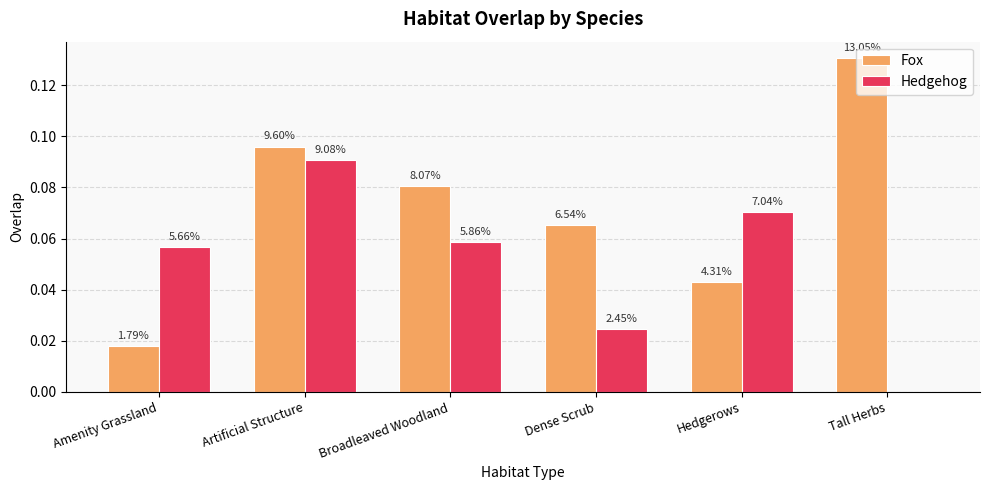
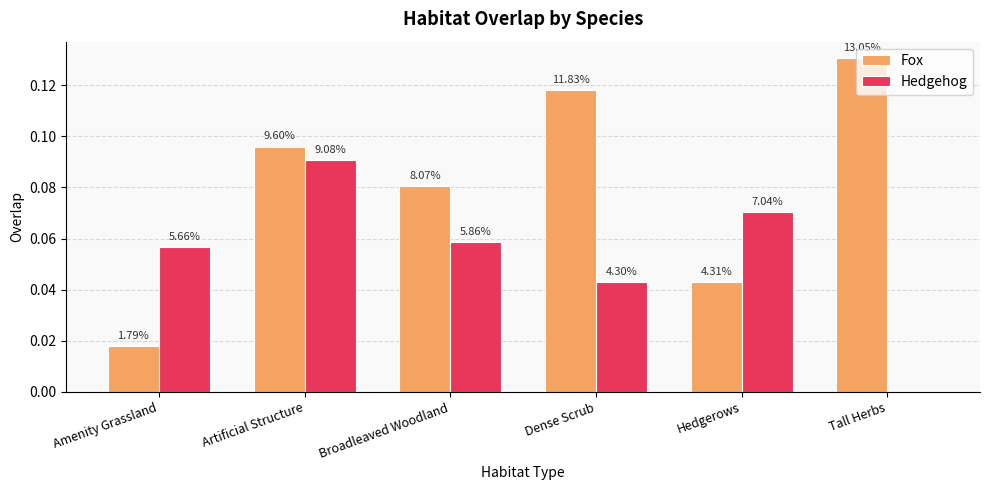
  {
    "Fox": {
      "Amenity Grassland": "1.79%",
      "Artificial Structure": "9.60%",
      "Broadleaved Woodland": "8.07%",
-     "Dense Scrub": "6.54%",
+     "Dense Scrub": "11.83%",
      "Hedgerows": "4.31%"
    },
    "Hedgehog": {
      "Amenity Grassland": "5.66%",
      "Artificial Structure": "9.08%",
      "Broadleaved Woodland": "5.86%",
-     "Dense Scrub": "2.45%",
+     "Dense Scrub": "4.30%",
      "Hedgerows": "7.04%"
    }
  }
